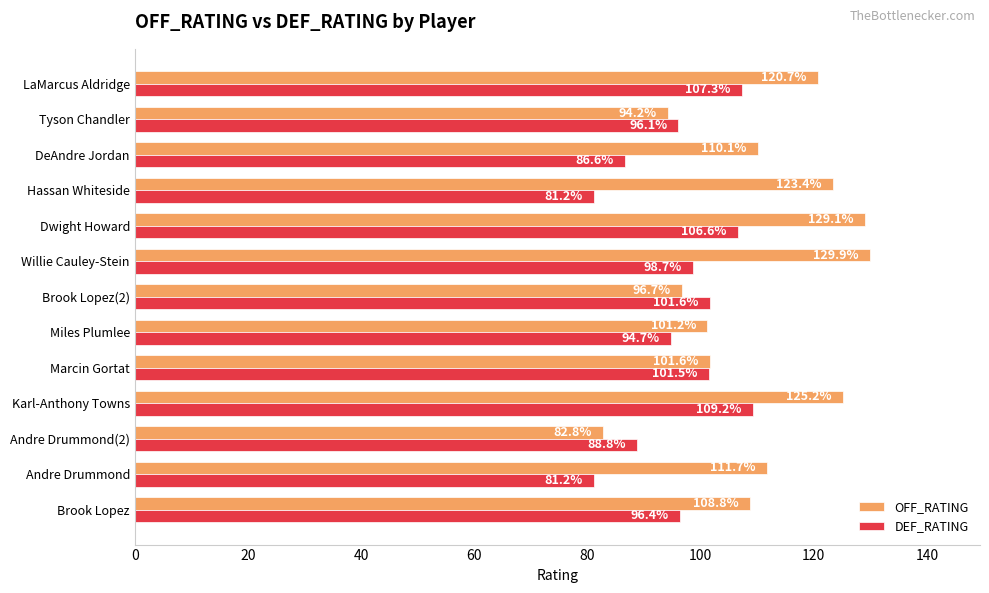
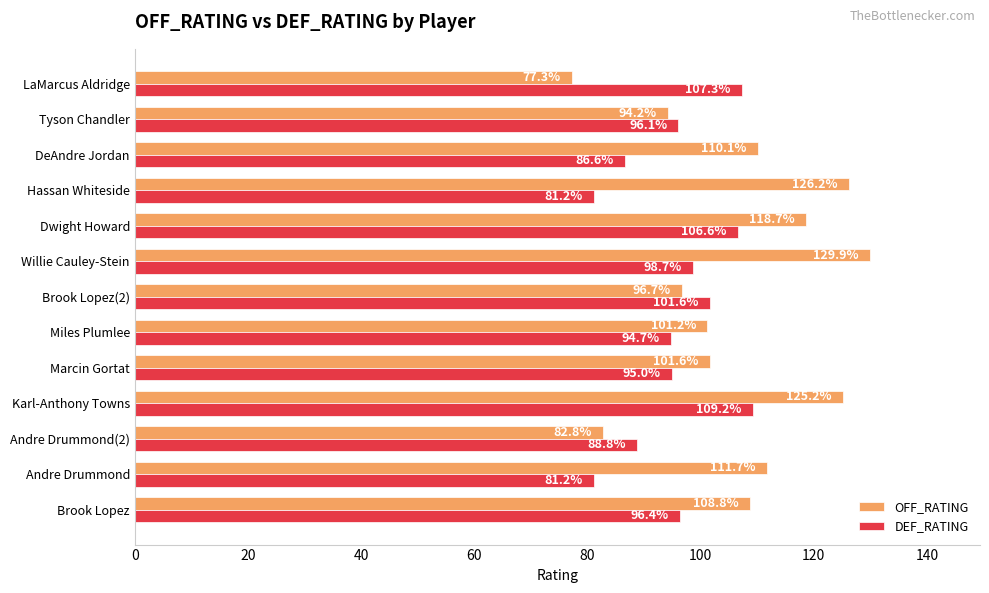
  {
    "OFF_RATING": {
-     "LaMarcus Aldridge": "120.7%",
+     "LaMarcus Aldridge": "77.3%",
      "Tyson Chandler": "94.2%",
      "DeAndre Jordan": "110.1%",
-     "Hassan Whiteside": "123.4%",
-     "Dwight Howard": "129.1%",
+     "Hassan Whiteside": "126.2%",
+     "Dwight Howard": "118.7%",
      "Willie Cauley-Stein": "129.9%",
      "Brook Lopez(2)": "96.7%",
      "Miles Plumlee": "101.2%",
      "Marcin Gortat": "101.6%",
      "Karl-Anthony Towns": "125.2%",
      "Andre Drummond(2)": "82.8%",
      "Andre Drummond": "111.7%",
      "Brook Lopez": "108.8%"
    },
    "DEF_RATING": {
      "LaMarcus Aldridge": "107.3%",
      "Tyson Chandler": "96.1%",
      "DeAndre Jordan": "86.6%",
      "Hassan Whiteside": "81.2%",
      "Dwight Howard": "106.6%",
      "Willie Cauley-Stein": "98.7%",
      "Brook Lopez(2)": "101.6%",
      "Miles Plumlee": "94.7%",
-     "Marcin Gortat": "101.5%",
+     "Marcin Gortat": "95.0%",
      "Karl-Anthony Towns": "109.2%",
      "Andre Drummond(2)": "88.8%",
      "Andre Drummond": "81.2%",
      "Brook Lopez": "96.4%"
    }
  }
